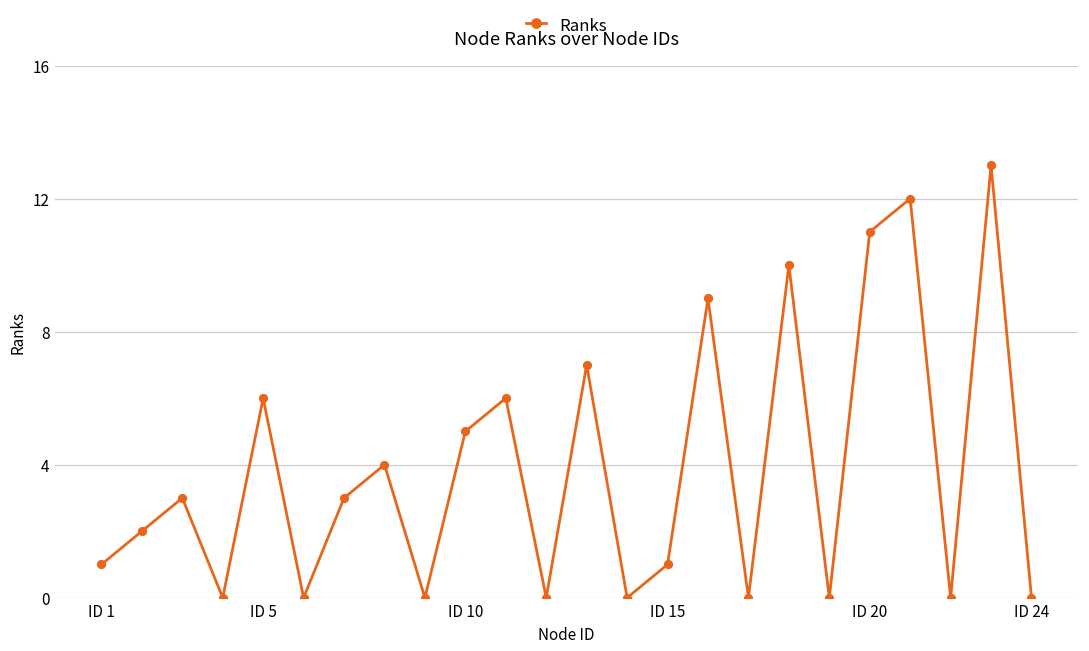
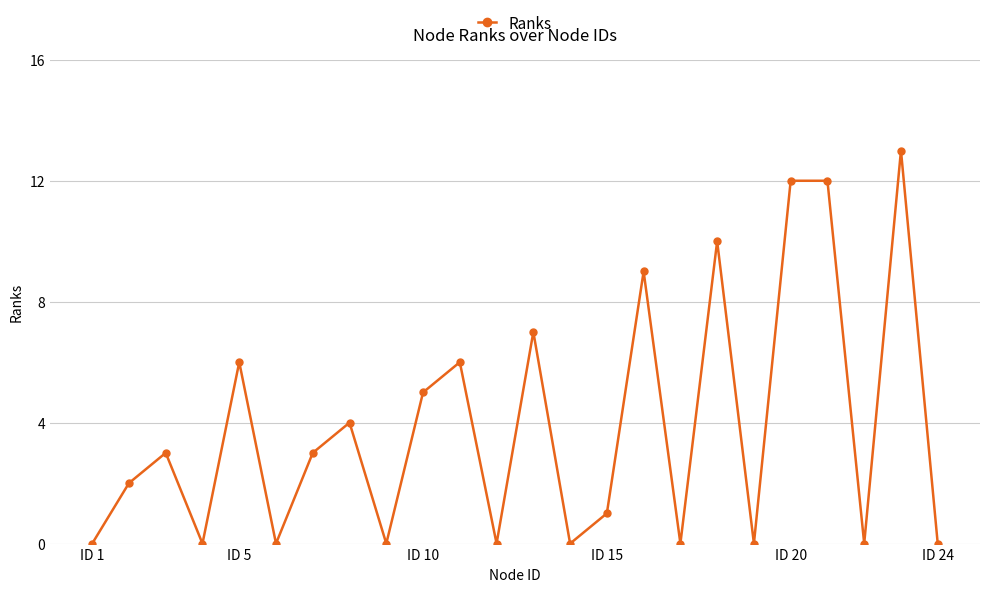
  {
-   "ID 1": 1,
+   "ID 1": 0,
    "ID 5": 6,
    "ID 10": 5,
    "ID 15": 1,
-   "ID 20": 11,
+   "ID 20": 12,
    "ID 24": 0
  }
